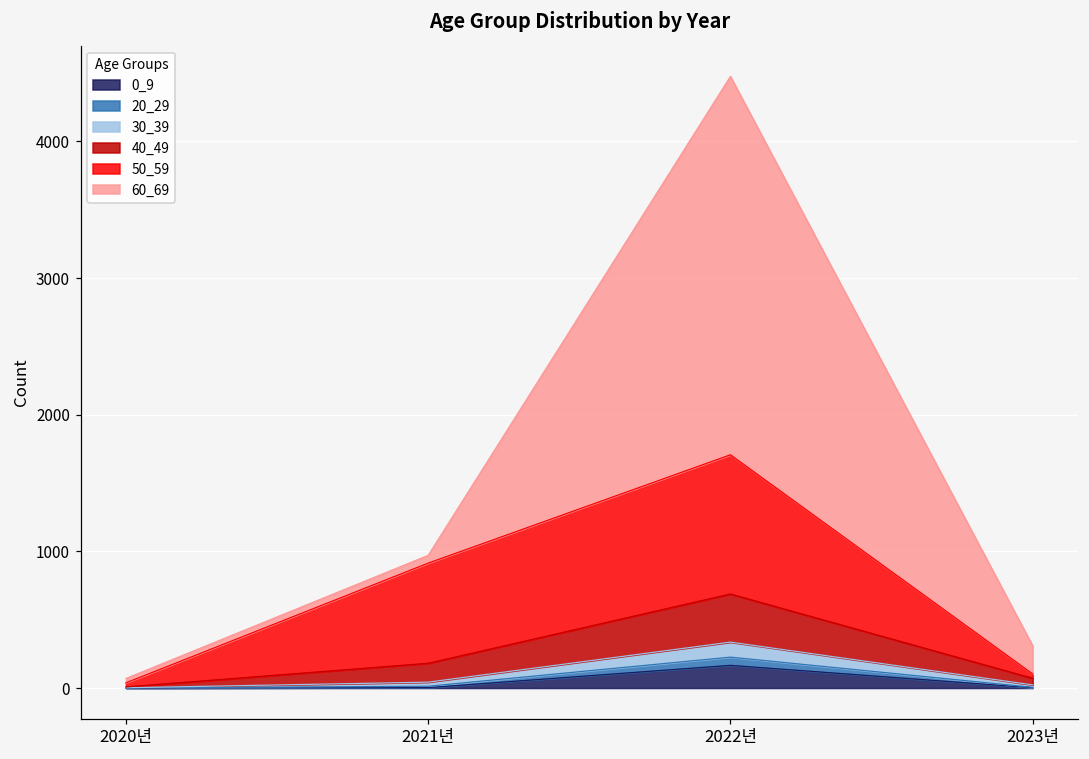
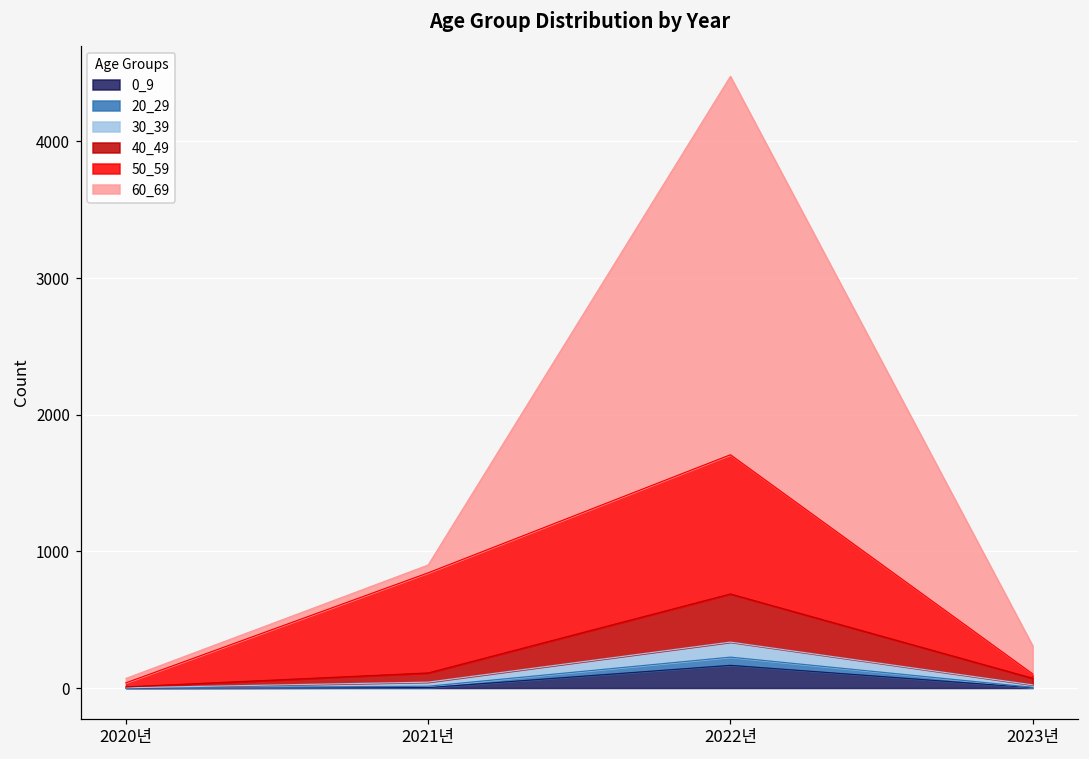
  {
    "0_9": {
      "2022년": 170
    },
    "20_29": {
      "2022년": 60
    },
    "30_39": {
      "2021년": 30,
      "2022년": 110
    },
    "40_49": {
-     "2021년": 140,
+     "2021년": 70,
      "2022년": 350,
      "2023년": 50
    },
    "50_59": {
      "2020년": 30,
      "2021년": 730,
      "2022년": 1020,
      "2023년": 30
    },
    "60_69": {
      "2020년": 30,
      "2021년": 60,
      "2022년": 2770,
      "2023년": 210
    }
  }
